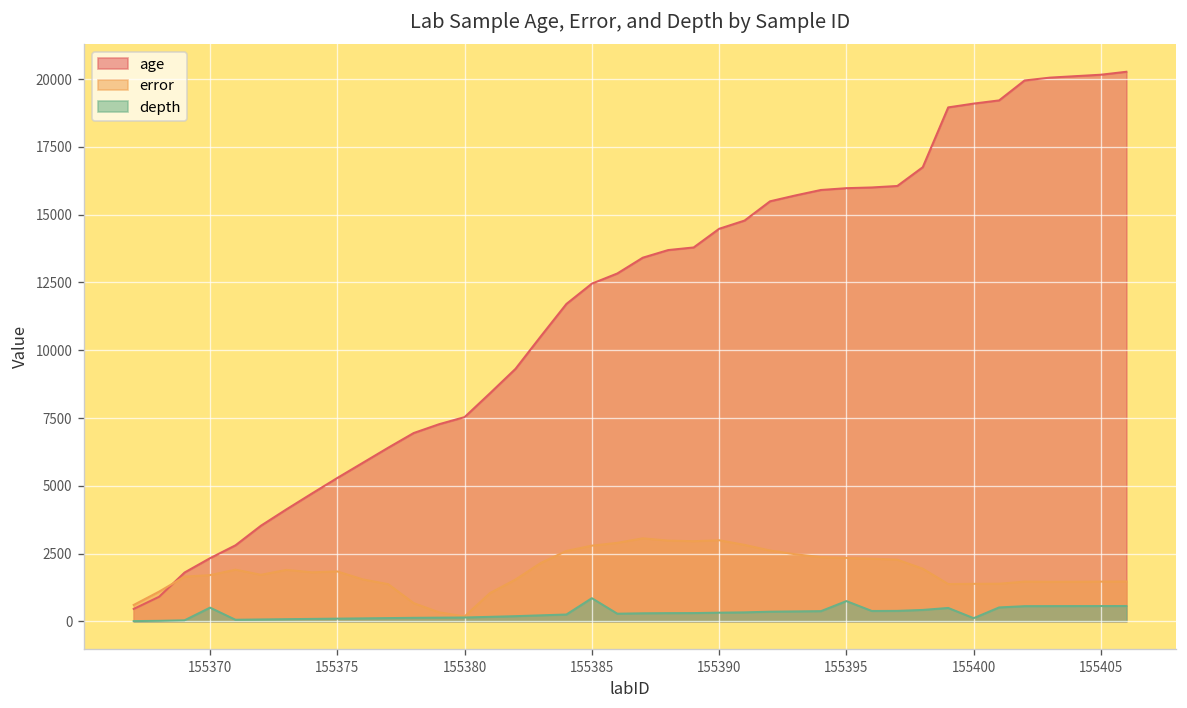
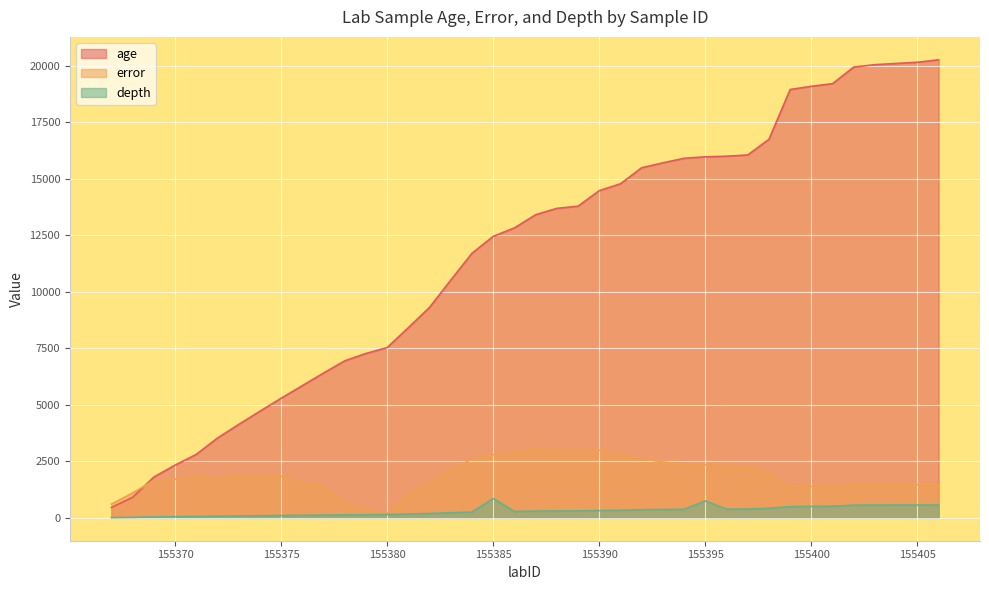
  {
    "depth": {
-     "155370": 500,
+     "155370": 100,
      "155375": 100,
      "155385": 900,
      "155390": 300,
      "155395": 700,
-     "155400": 100,
+     "155400": 500,
      "155405": 600
    }
  }
